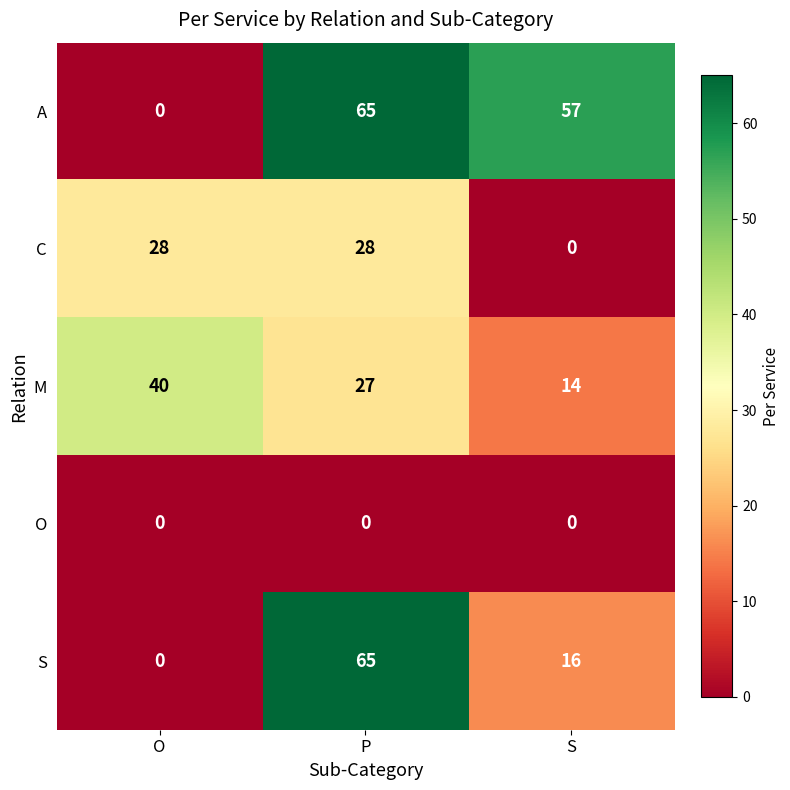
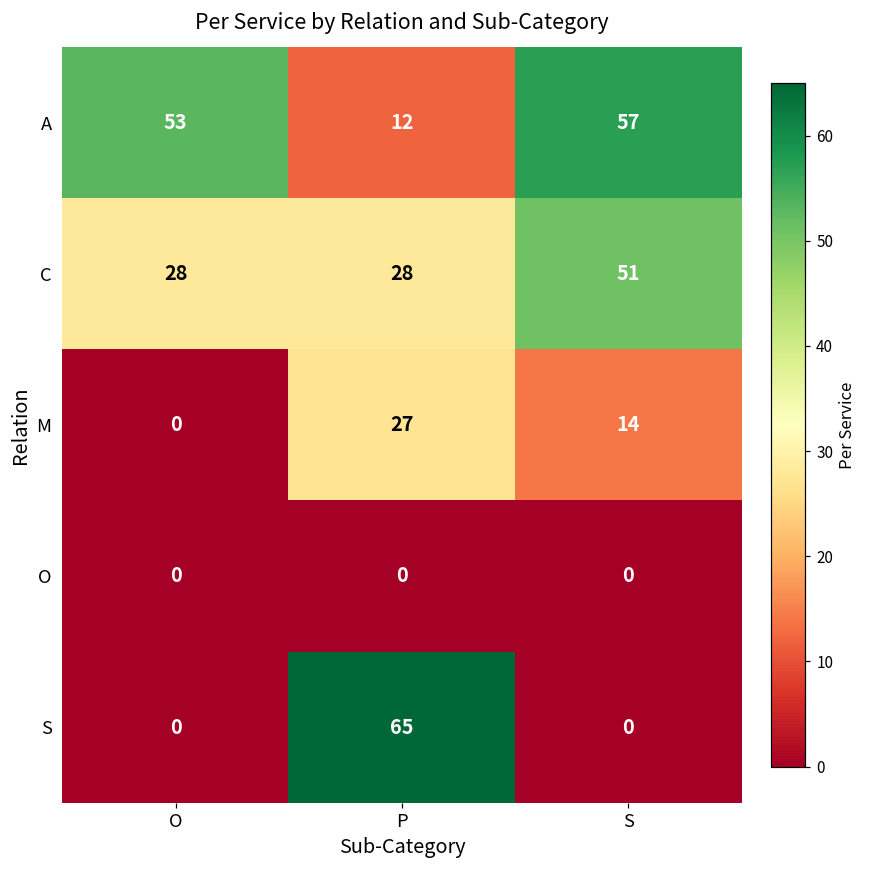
  {
    "A": {
-     "O": 0,
-     "P": 65,
+     "O": 53,
+     "P": 12,
      "S": 57
    },
    "C": {
      "O": 28,
      "P": 28,
-     "S": 0
+     "S": 51
    },
    "M": {
-     "O": 40,
+     "O": 0,
      "P": 27,
      "S": 14
    },
    "O": {
      "O": 0,
      "P": 0,
      "S": 0
    },
    "S": {
      "O": 0,
      "P": 65,
-     "S": 16
+     "S": 0
    }
  }
